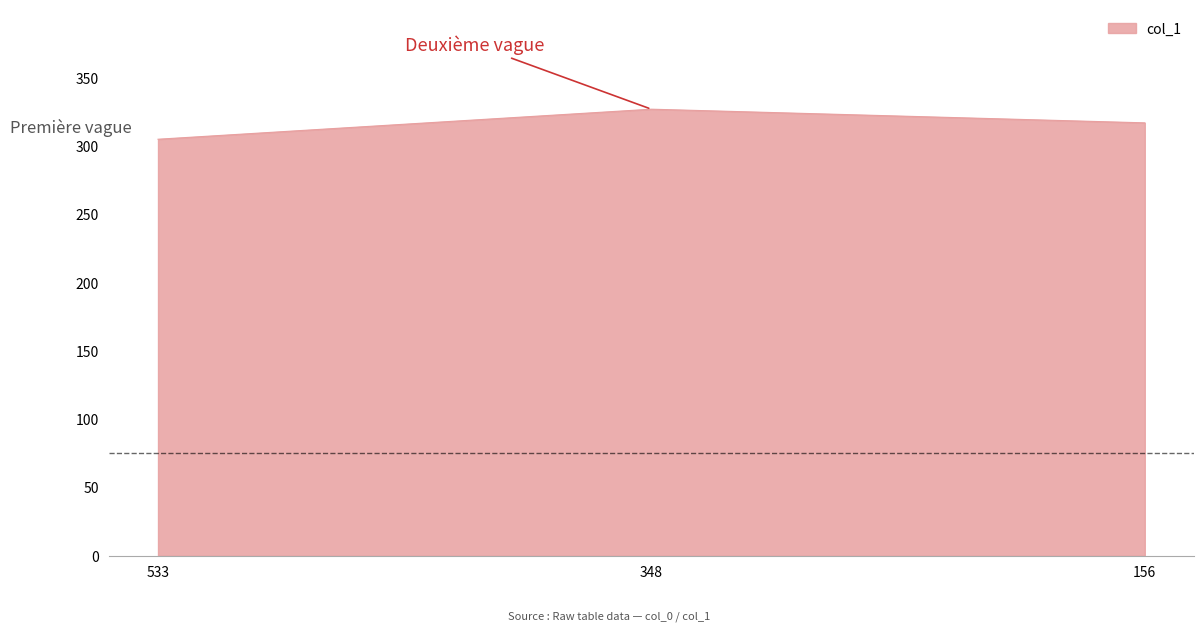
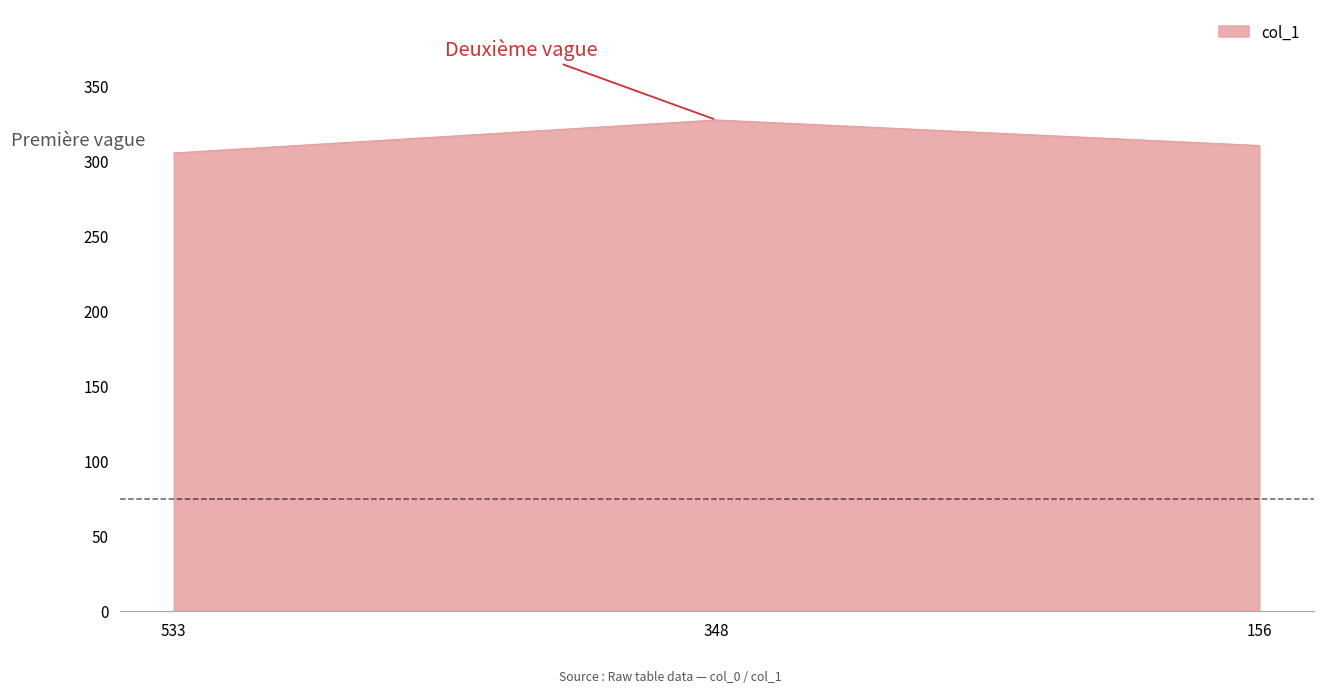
  {
    "533": 305,
    "348": 327,
-   "156": 317
+   "156": 310
  }
